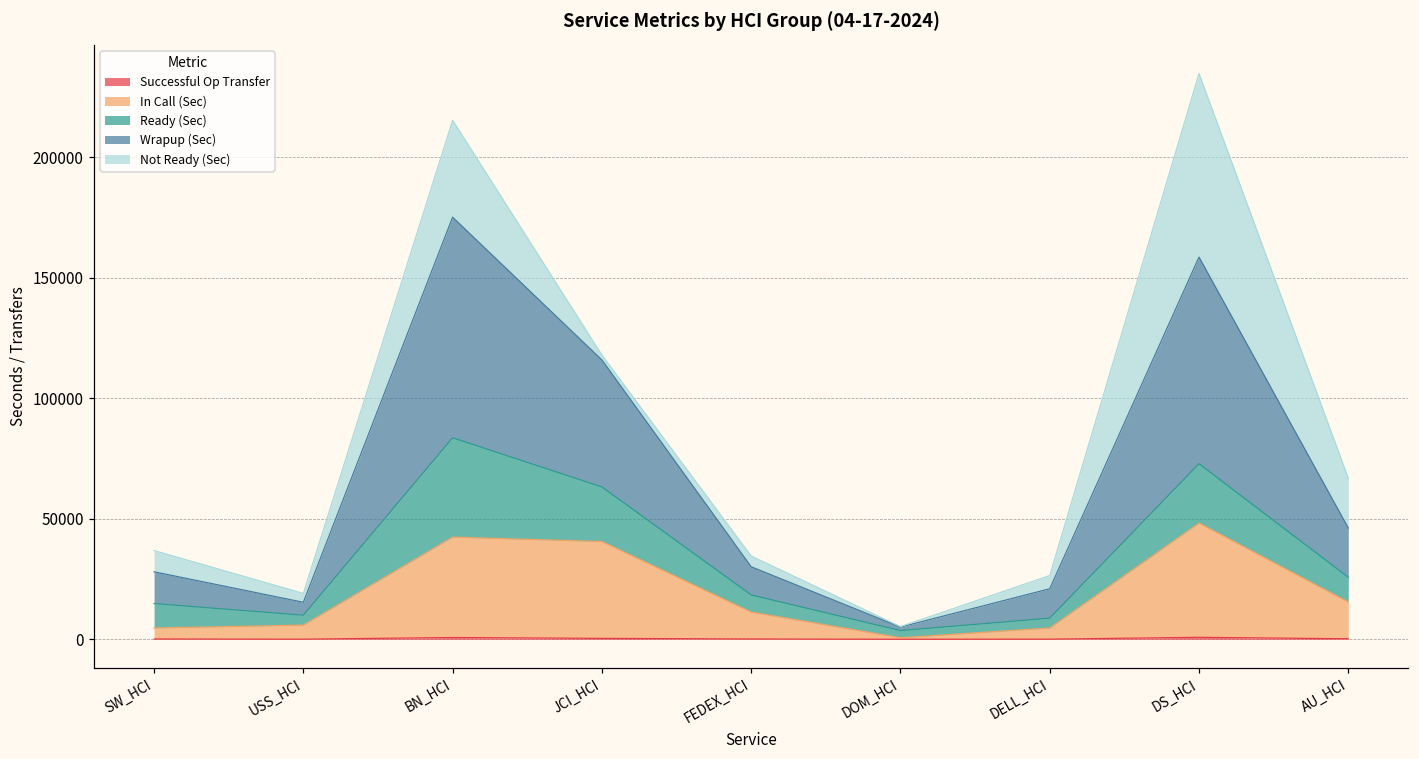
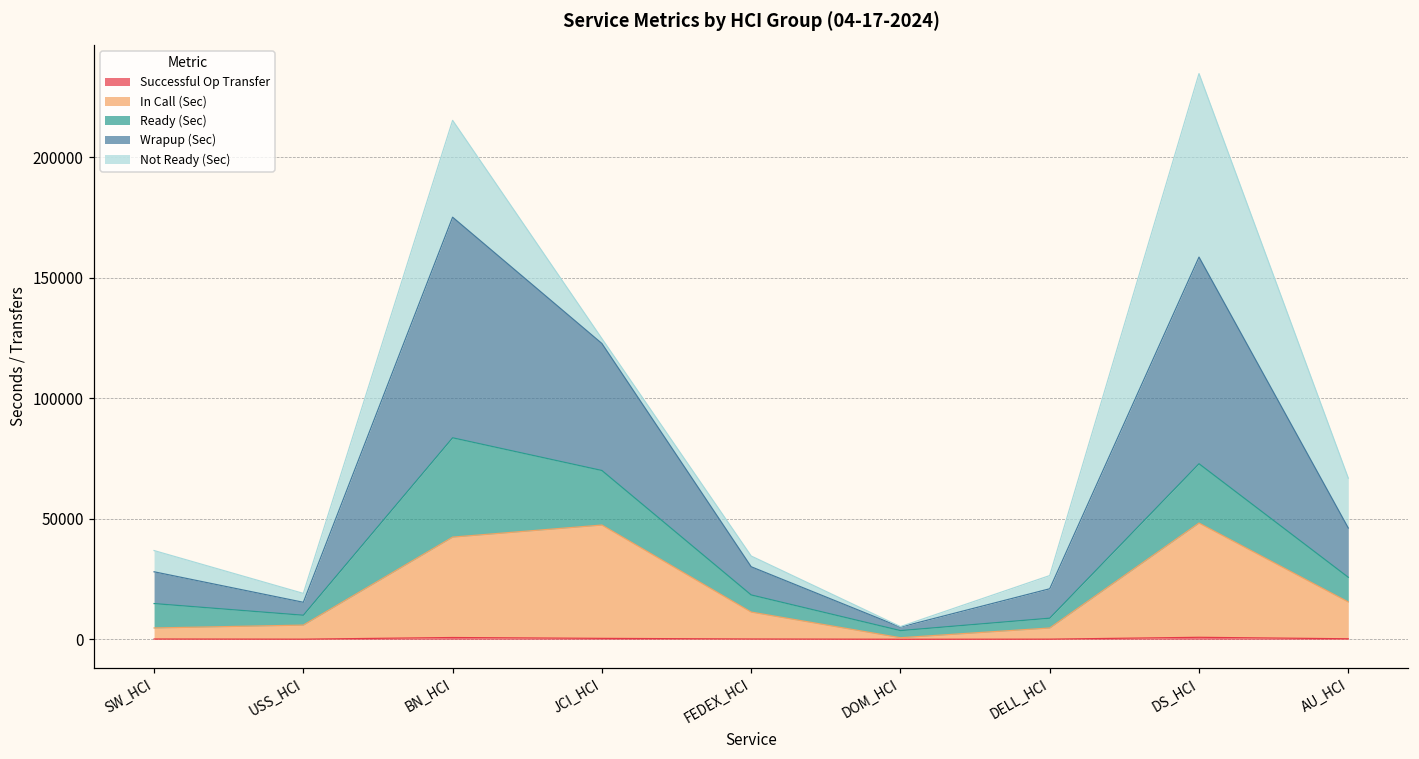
  {
    "Successful Op Transfer": {
      "SW_HCI": 0,
      "USS_HCI": 0,
      "BN_HCI": 1000,
      "JCI_HCI": 0,
      "FEDEX_HCI": 0,
      "DELL_HCI": 0,
      "DS_HCI": 1000,
      "AU_HCI": 0
    },
    "In Call (Sec)": {
      "SW_HCI": 5000,
      "USS_HCI": 6000,
      "BN_HCI": 42000,
-     "JCI_HCI": 40000,
+     "JCI_HCI": 47000,
      "FEDEX_HCI": 11000,
      "DELL_HCI": 5000,
      "DS_HCI": 47000,
      "AU_HCI": 15000
    },
    "Not Ready (Sec)": {
      "SW_HCI": 9000,
      "USS_HCI": 4000,
      "BN_HCI": 40000,
      "JCI_HCI": 2000,
      "FEDEX_HCI": 4000,
      "DELL_HCI": 5000,
      "DS_HCI": 76000,
      "AU_HCI": 21000
    }
  }
